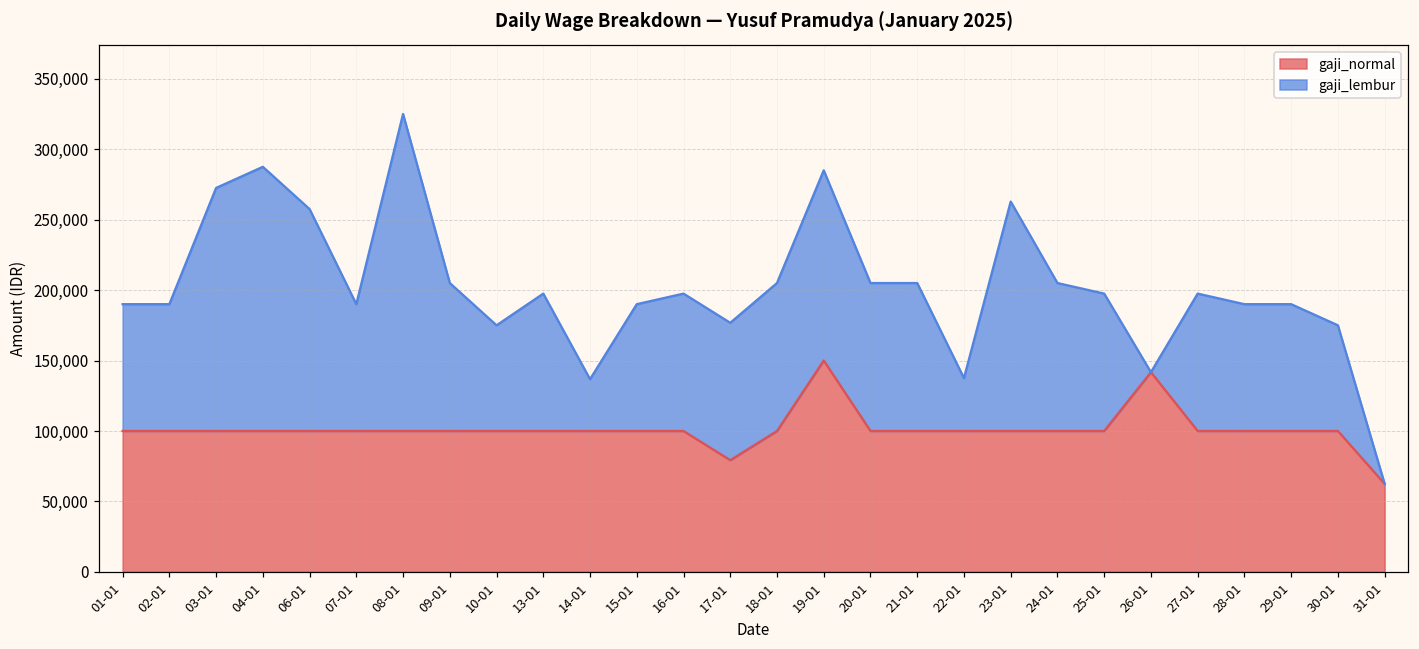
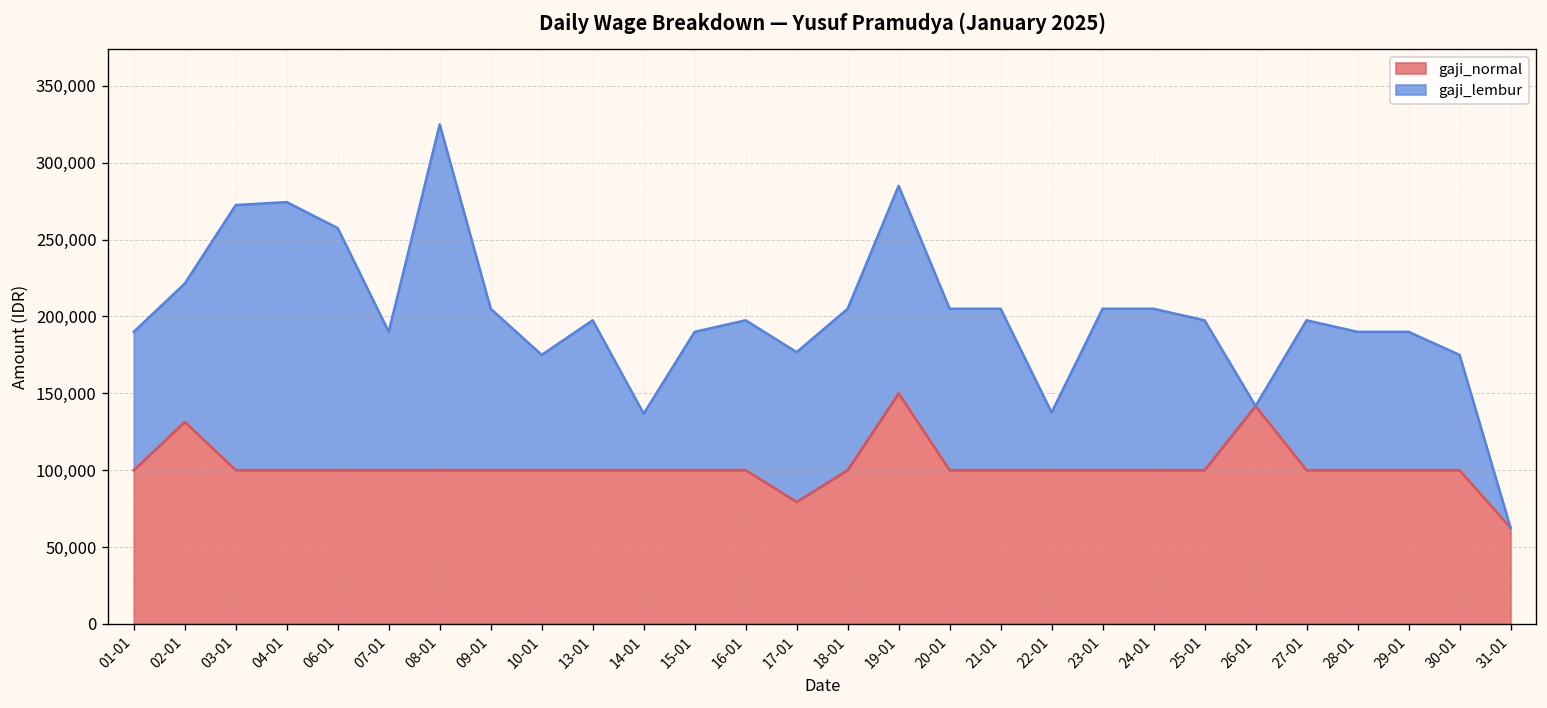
  {
    "gaji_normal": {
      "01-01": "100,000",
-     "02-01": "100,000",
+     "02-01": "131,000",
      "03-01": "100,000",
      "04-01": "100,000",
      "06-01": "100,000",
      "07-01": "100,000",
      "08-01": "100,000",
      "09-01": "100,000",
      "10-01": "100,000",
      "13-01": "100,000",
      "14-01": "100,000",
      "15-01": "100,000",
      "16-01": "100,000",
      "17-01": "79,000",
      "18-01": "100,000",
      "19-01": "150,000",
      "20-01": "100,000",
      "21-01": "100,000",
      "22-01": "100,000",
      "23-01": "100,000",
      "24-01": "100,000",
      "25-01": "100,000",
      "27-01": "100,000",
      "28-01": "100,000",
      "29-01": "100,000",
      "30-01": "100,000"
    },
    "gaji_lembur": {
      "01-01": "90,000",
      "02-01": "90,000",
      "03-01": "173,000",
-     "04-01": "188,000",
+     "04-01": "174,000",
      "06-01": "158,000",
      "07-01": "90,000",
      "08-01": "225,000",
      "09-01": "105,000",
      "10-01": "75,000",
      "13-01": "98,000",
      "14-01": "37,000",
      "15-01": "90,000",
      "16-01": "98,000",
      "17-01": "98,000",
      "18-01": "105,000",
      "19-01": "135,000",
      "20-01": "105,000",
      "21-01": "105,000",
      "22-01": "38,000",
-     "23-01": "163,000",
+     "23-01": "105,000",
      "24-01": "105,000",
      "25-01": "98,000",
      "27-01": "98,000",
      "28-01": "90,000",
      "29-01": "90,000",
      "30-01": "75,000"
    }
  }
